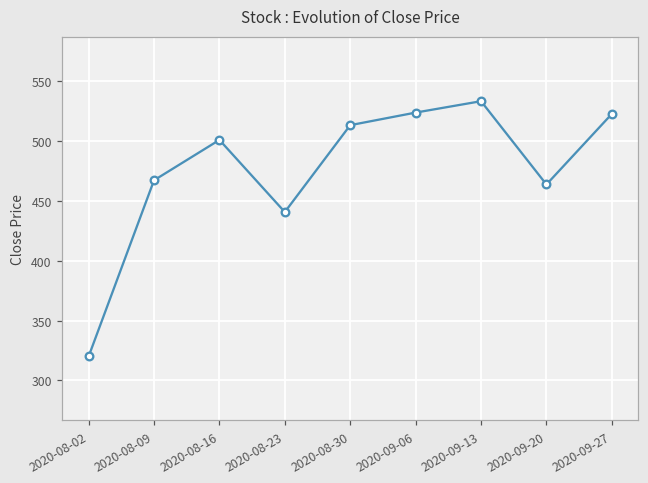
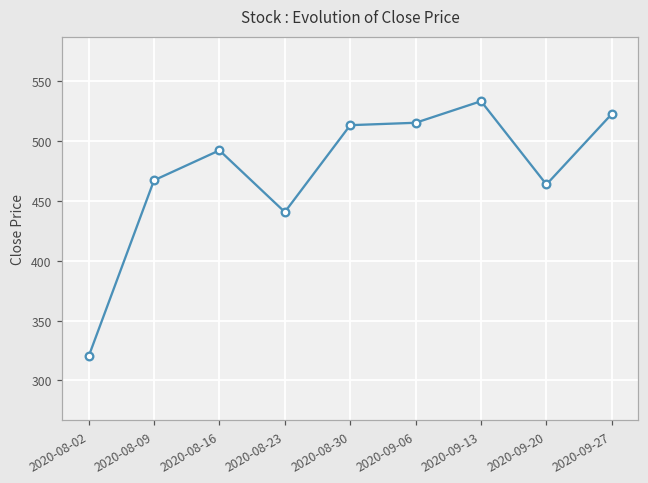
  {
    "2020-08-02": 320,
    "2020-08-09": 467,
-   "2020-08-16": 501,
+   "2020-08-16": 492,
    "2020-08-23": 441,
    "2020-08-30": 513,
-   "2020-09-06": 524,
+   "2020-09-06": 515,
    "2020-09-13": 533,
    "2020-09-20": 464,
    "2020-09-27": 522
  }
